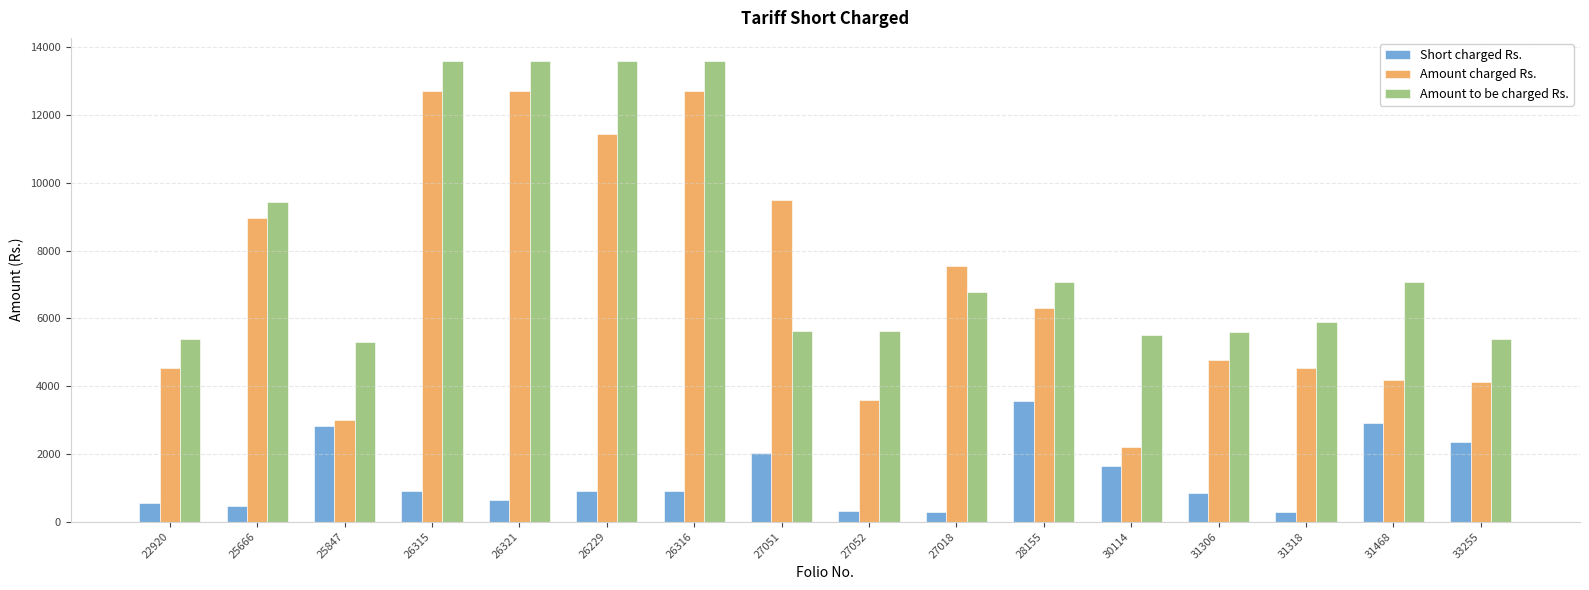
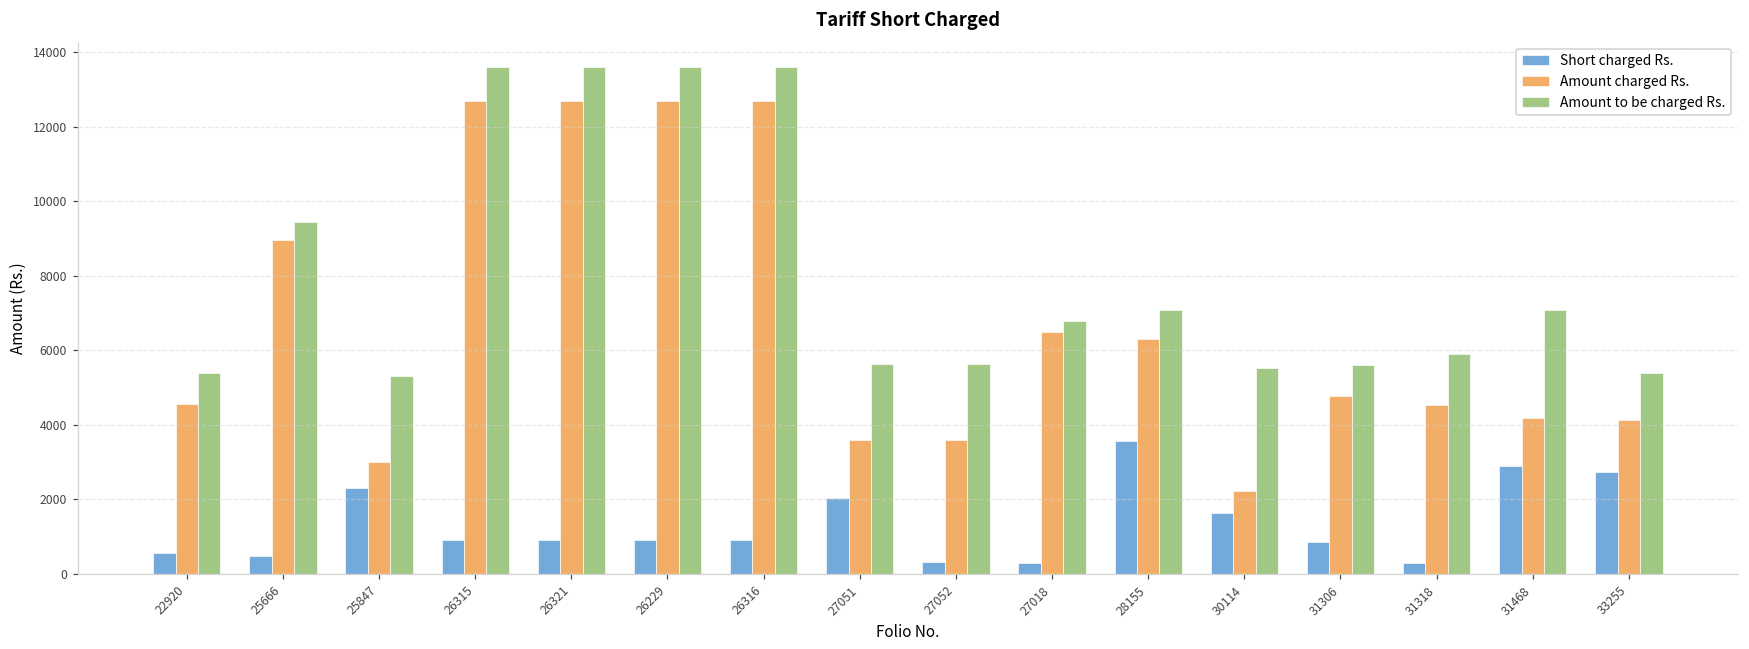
  {
    "Short charged Rs.": {
      "22920": 500,
      "25666": 500,
-     "25847": 2800,
+     "25847": 2300,
      "26315": 900,
-     "26321": 600,
+     "26321": 900,
      "26229": 900,
      "26316": 900,
      "27051": 2000,
      "27052": 300,
      "27018": 300,
      "28155": 3600,
      "30114": 1600,
      "31306": 800,
      "31318": 300,
      "31468": 2900,
-     "33255": 2400
+     "33255": 2700
    },
    "Amount charged Rs.": {
      "22920": 4500,
      "25666": 9000,
      "25847": 3000,
      "26315": 12700,
      "26321": 12700,
-     "26229": 11400,
+     "26229": 12700,
      "26316": 12700,
-     "27051": 9500,
+     "27051": 3600,
      "27052": 3600,
-     "27018": 7500,
+     "27018": 6500,
      "28155": 6300,
      "30114": 2200,
      "31306": 4800,
      "31318": 4500,
      "31468": 4200,
      "33255": 4100
    },
    "Amount to be charged Rs.": {
      "22920": 5400,
      "25666": 9400,
      "25847": 5300,
      "26315": 13600,
      "26321": 13600,
      "26229": 13600,
      "26316": 13600,
      "27051": 5600,
      "27052": 5600,
      "27018": 6800,
      "28155": 7100,
      "30114": 5500,
      "31306": 5600,
      "31318": 5900,
      "31468": 7100,
      "33255": 5400
    }
  }
